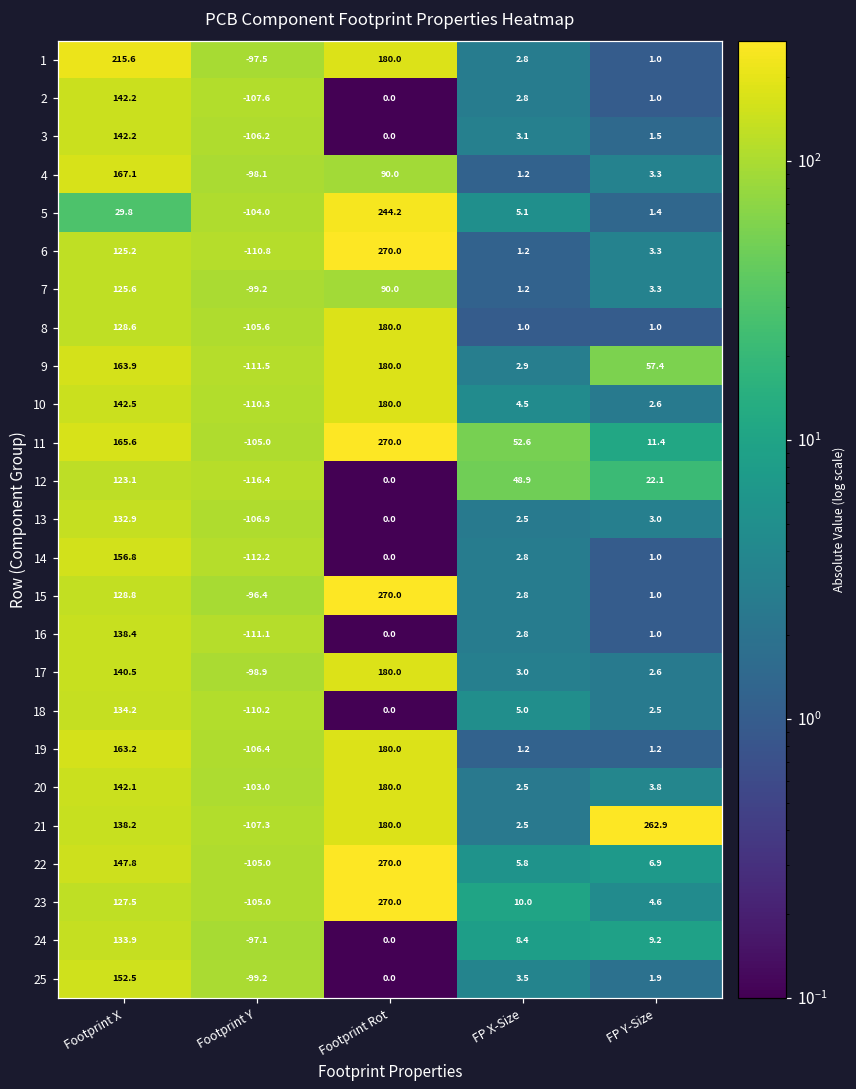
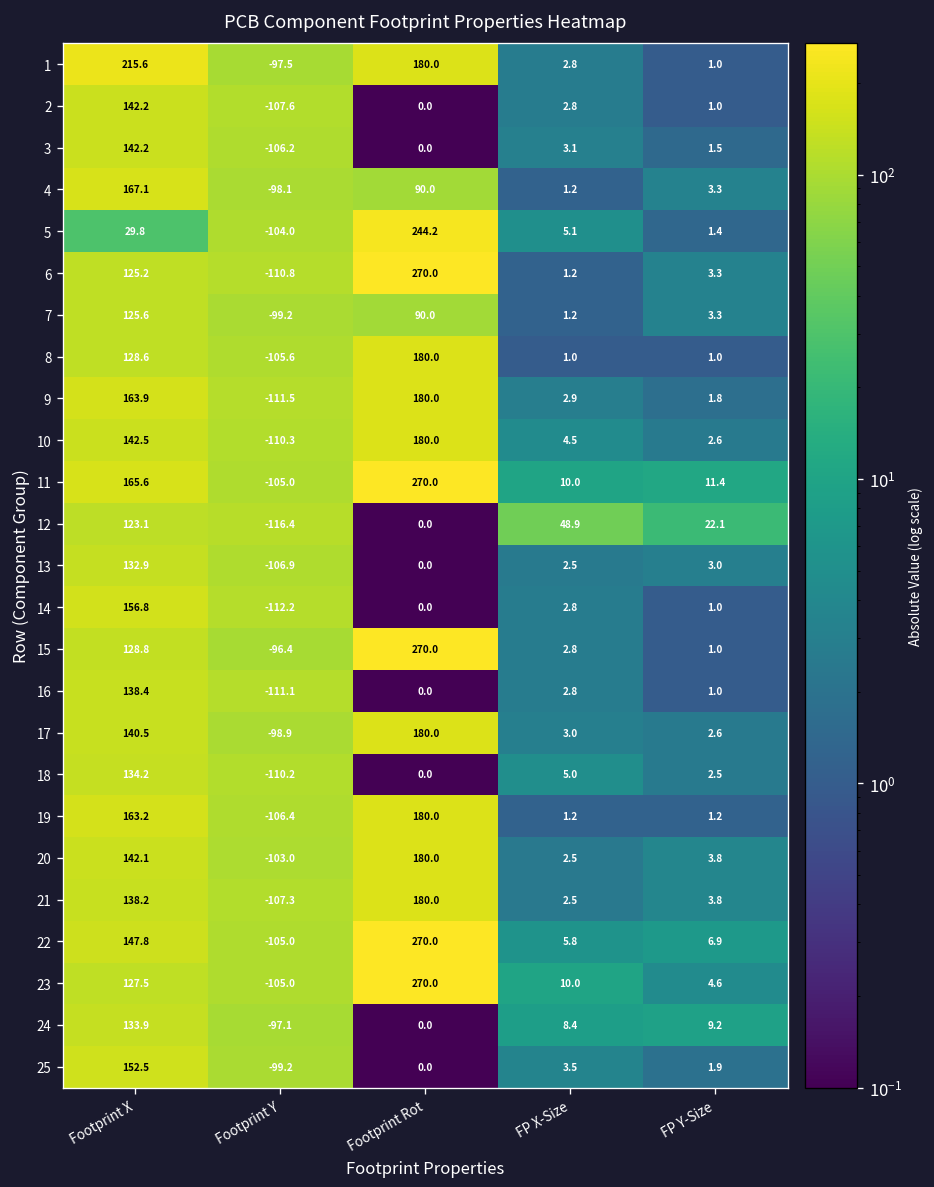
  {
    "1": {
      "Footprint X": 215.6,
      "Footprint Y": -97.5,
      "Footprint Rot": 180.0,
      "FP X-Size": 2.8,
      "FP Y-Size": 1.0
    },
    "2": {
      "Footprint X": 142.2,
      "Footprint Y": -107.6,
      "Footprint Rot": 0.0,
      "FP X-Size": 2.8,
      "FP Y-Size": 1.0
    },
    "3": {
      "Footprint X": 142.2,
      "Footprint Y": -106.2,
      "Footprint Rot": 0.0,
      "FP X-Size": 3.1,
      "FP Y-Size": 1.5
    },
    "4": {
      "Footprint X": 167.1,
      "Footprint Y": -98.1,
      "Footprint Rot": 90.0,
      "FP X-Size": 1.2,
      "FP Y-Size": 3.3
    },
    "5": {
      "Footprint X": 29.8,
      "Footprint Y": -104.0,
      "Footprint Rot": 244.2,
      "FP X-Size": 5.1,
      "FP Y-Size": 1.4
    },
    "6": {
      "Footprint X": 125.2,
      "Footprint Y": -110.8,
      "Footprint Rot": 270.0,
      "FP X-Size": 1.2,
      "FP Y-Size": 3.3
    },
    "7": {
      "Footprint X": 125.6,
      "Footprint Y": -99.2,
      "Footprint Rot": 90.0,
      "FP X-Size": 1.2,
      "FP Y-Size": 3.3
    },
    "8": {
      "Footprint X": 128.6,
      "Footprint Y": -105.6,
      "Footprint Rot": 180.0,
      "FP X-Size": 1.0,
      "FP Y-Size": 1.0
    },
    "9": {
      "Footprint X": 163.9,
      "Footprint Y": -111.5,
      "Footprint Rot": 180.0,
      "FP X-Size": 2.9,
-     "FP Y-Size": 57.4
+     "FP Y-Size": 1.8
    },
    "10": {
      "Footprint X": 142.5,
      "Footprint Y": -110.3,
      "Footprint Rot": 180.0,
      "FP X-Size": 4.5,
      "FP Y-Size": 2.6
    },
    "11": {
      "Footprint X": 165.6,
      "Footprint Y": -105.0,
      "Footprint Rot": 270.0,
-     "FP X-Size": 52.6,
+     "FP X-Size": 10.0,
      "FP Y-Size": 11.4
    },
    "12": {
      "Footprint X": 123.1,
      "Footprint Y": -116.4,
      "Footprint Rot": 0.0,
      "FP X-Size": 48.9,
      "FP Y-Size": 22.1
    },
    "13": {
      "Footprint X": 132.9,
      "Footprint Y": -106.9,
      "Footprint Rot": 0.0,
      "FP X-Size": 2.5,
      "FP Y-Size": 3.0
    },
    "14": {
      "Footprint X": 156.8,
      "Footprint Y": -112.2,
      "Footprint Rot": 0.0,
      "FP X-Size": 2.8,
      "FP Y-Size": 1.0
    },
    "15": {
      "Footprint X": 128.8,
      "Footprint Y": -96.4,
      "Footprint Rot": 270.0,
      "FP X-Size": 2.8,
      "FP Y-Size": 1.0
    },
    "16": {
      "Footprint X": 138.4,
      "Footprint Y": -111.1,
      "Footprint Rot": 0.0,
      "FP X-Size": 2.8,
      "FP Y-Size": 1.0
    },
    "17": {
      "Footprint X": 140.5,
      "Footprint Y": -98.9,
      "Footprint Rot": 180.0,
      "FP X-Size": 3.0,
      "FP Y-Size": 2.6
    },
    "18": {
      "Footprint X": 134.2,
      "Footprint Y": -110.2,
      "Footprint Rot": 0.0,
      "FP X-Size": 5.0,
      "FP Y-Size": 2.5
    },
    "19": {
      "Footprint X": 163.2,
      "Footprint Y": -106.4,
      "Footprint Rot": 180.0,
      "FP X-Size": 1.2,
      "FP Y-Size": 1.2
    },
    "20": {
      "Footprint X": 142.1,
      "Footprint Y": -103.0,
      "Footprint Rot": 180.0,
      "FP X-Size": 2.5,
      "FP Y-Size": 3.8
    },
    "21": {
      "Footprint X": 138.2,
      "Footprint Y": -107.3,
      "Footprint Rot": 180.0,
      "FP X-Size": 2.5,
-     "FP Y-Size": 262.9
+     "FP Y-Size": 3.8
    },
    "22": {
      "Footprint X": 147.8,
      "Footprint Y": -105.0,
      "Footprint Rot": 270.0,
      "FP X-Size": 5.8,
      "FP Y-Size": 6.9
    },
    "23": {
      "Footprint X": 127.5,
      "Footprint Y": -105.0,
      "Footprint Rot": 270.0,
      "FP X-Size": 10.0,
      "FP Y-Size": 4.6
    },
    "24": {
      "Footprint X": 133.9,
      "Footprint Y": -97.1,
      "Footprint Rot": 0.0,
      "FP X-Size": 8.4,
      "FP Y-Size": 9.2
    },
    "25": {
      "Footprint X": 152.5,
      "Footprint Y": -99.2,
      "Footprint Rot": 0.0,
      "FP X-Size": 3.5,
      "FP Y-Size": 1.9
    }
  }
